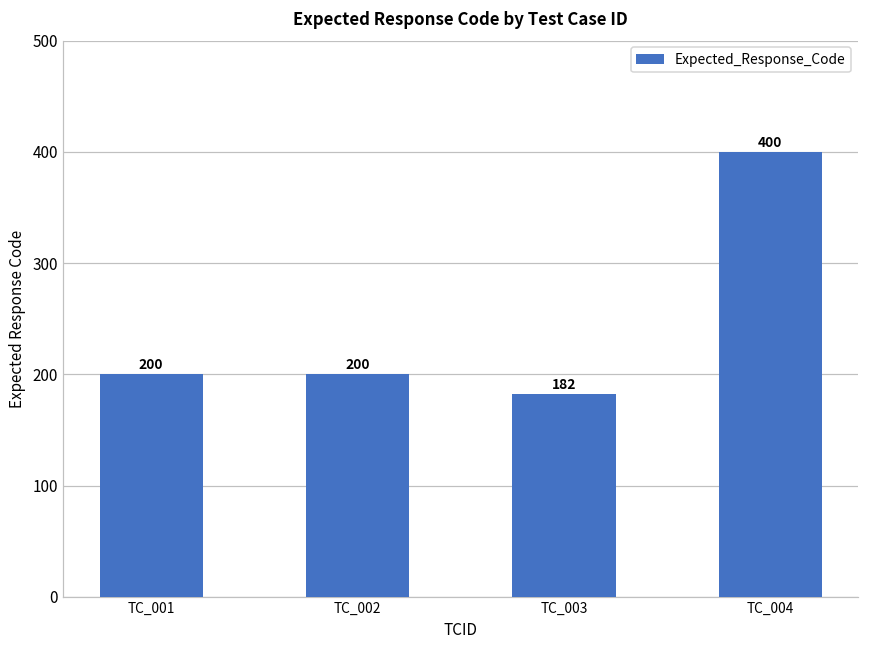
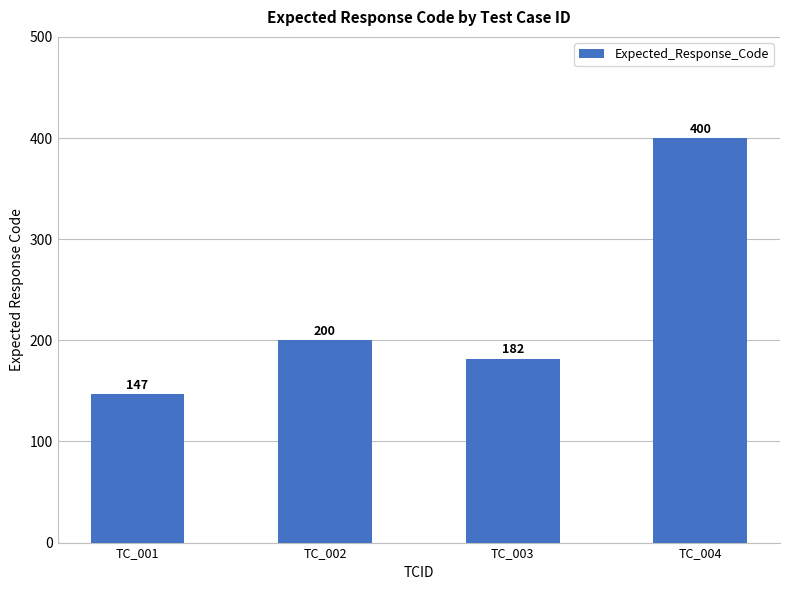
  {
-   "TC_001": 200,
+   "TC_001": 147,
    "TC_002": 200,
    "TC_003": 182,
    "TC_004": 400
  }
